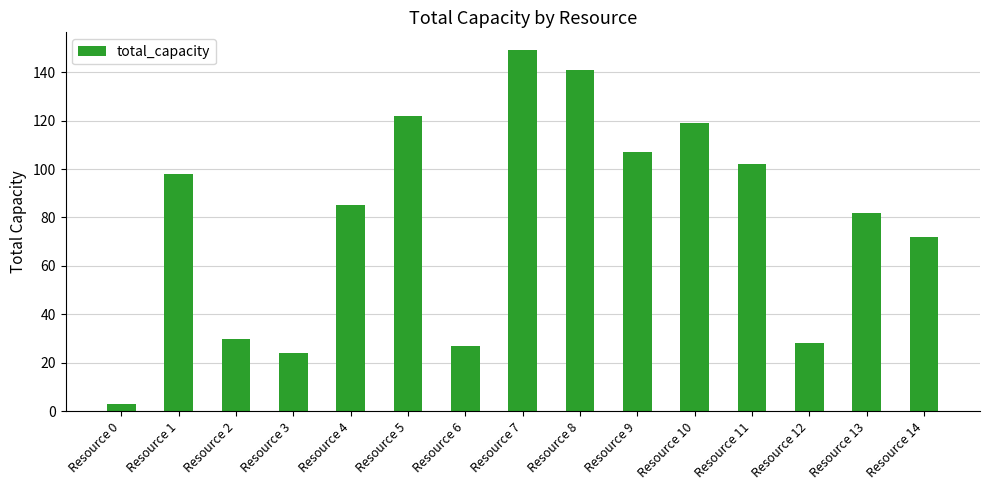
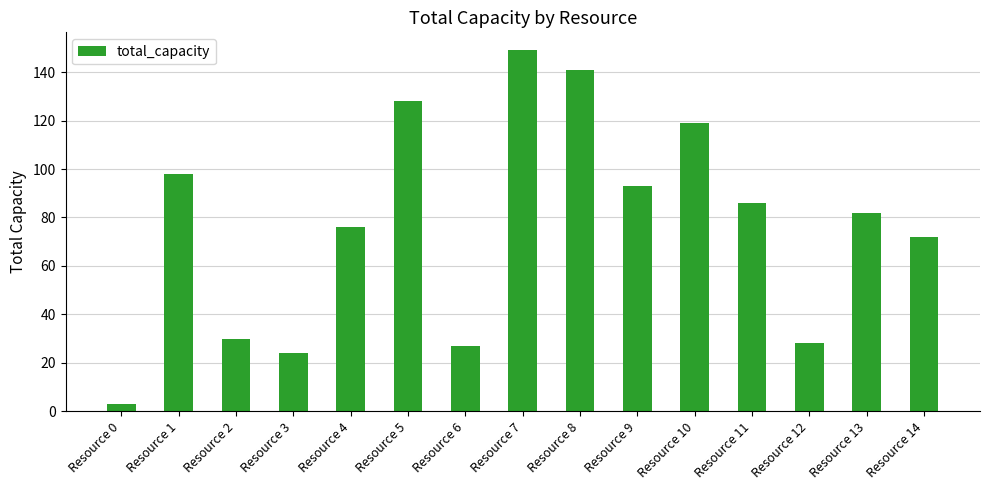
  {
    "Resource 0": 3,
    "Resource 1": 98,
    "Resource 2": 30,
    "Resource 3": 24,
-   "Resource 4": 85,
-   "Resource 5": 122,
+   "Resource 4": 76,
+   "Resource 5": 128,
    "Resource 6": 27,
    "Resource 7": 149,
    "Resource 8": 141,
-   "Resource 9": 107,
+   "Resource 9": 93,
    "Resource 10": 119,
-   "Resource 11": 102,
+   "Resource 11": 86,
    "Resource 12": 28,
    "Resource 13": 82,
    "Resource 14": 72
  }
